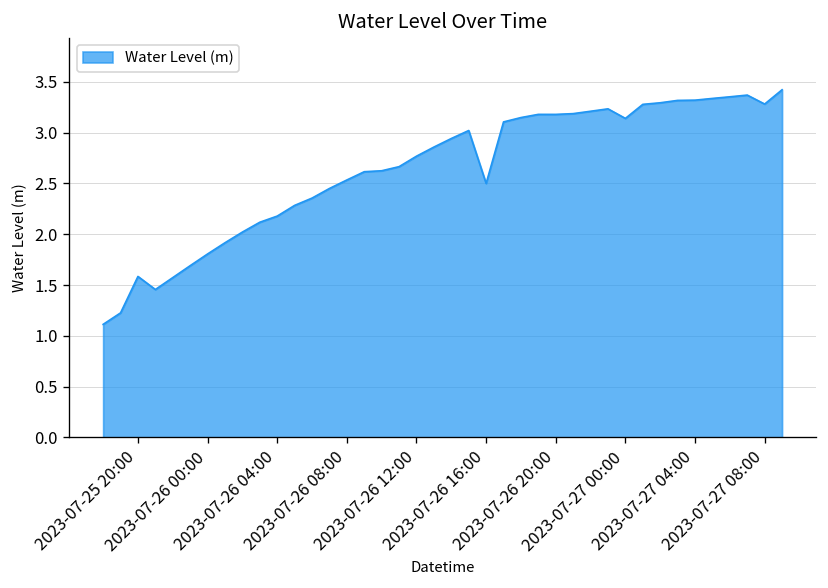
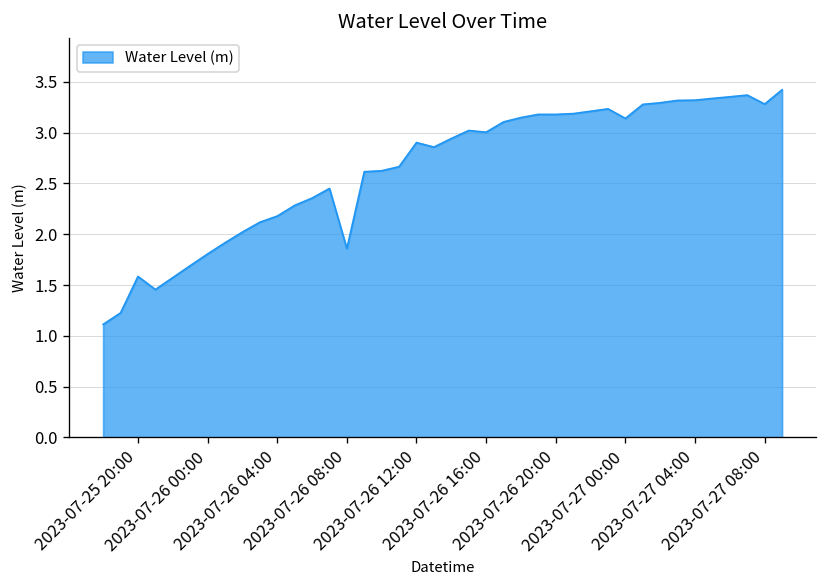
  {
    "2023-07-25 20:00": 1.6,
    "2023-07-26 00:00": 1.8,
    "2023-07-26 04:00": 2.2,
-   "2023-07-26 08:00": 2.5,
-   "2023-07-26 12:00": 2.8,
-   "2023-07-26 16:00": 2.5,
+   "2023-07-26 08:00": 1.9,
+   "2023-07-26 12:00": 2.9,
+   "2023-07-26 16:00": 3.0,
    "2023-07-26 20:00": 3.2,
    "2023-07-27 00:00": 3.1,
    "2023-07-27 04:00": 3.3,
    "2023-07-27 08:00": 3.3
  }
